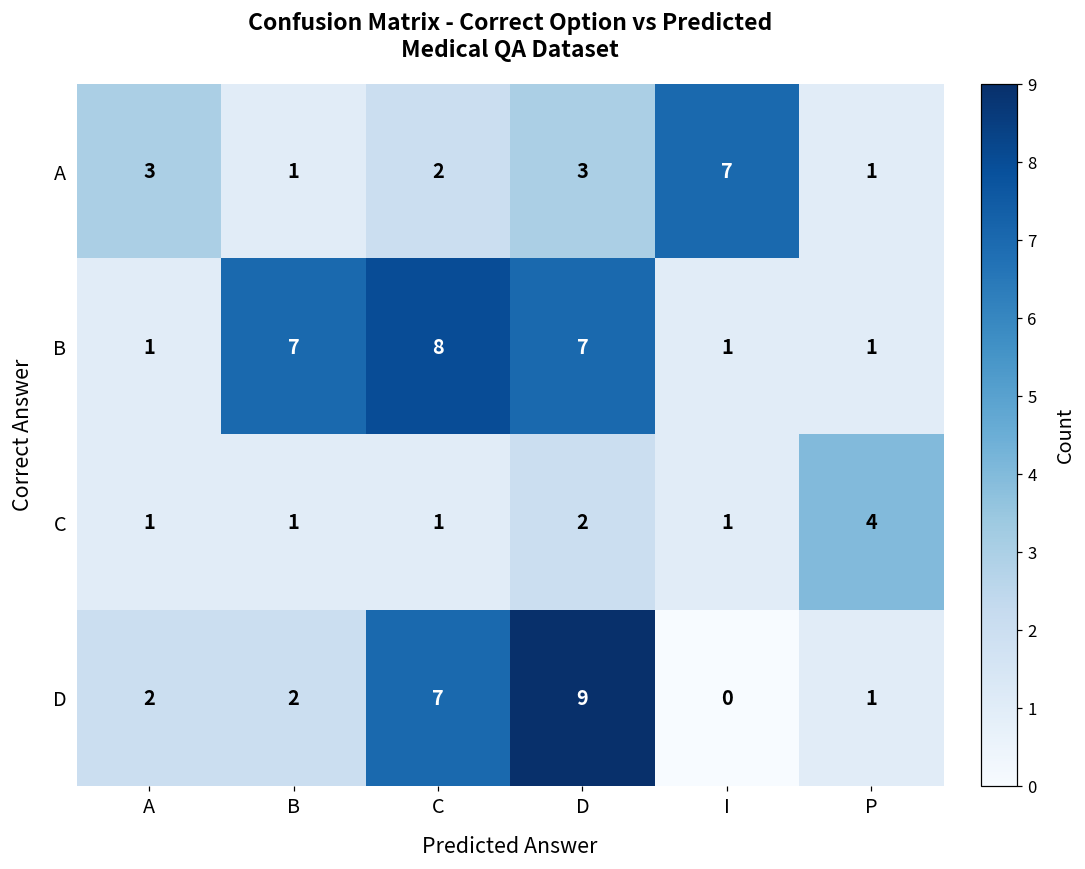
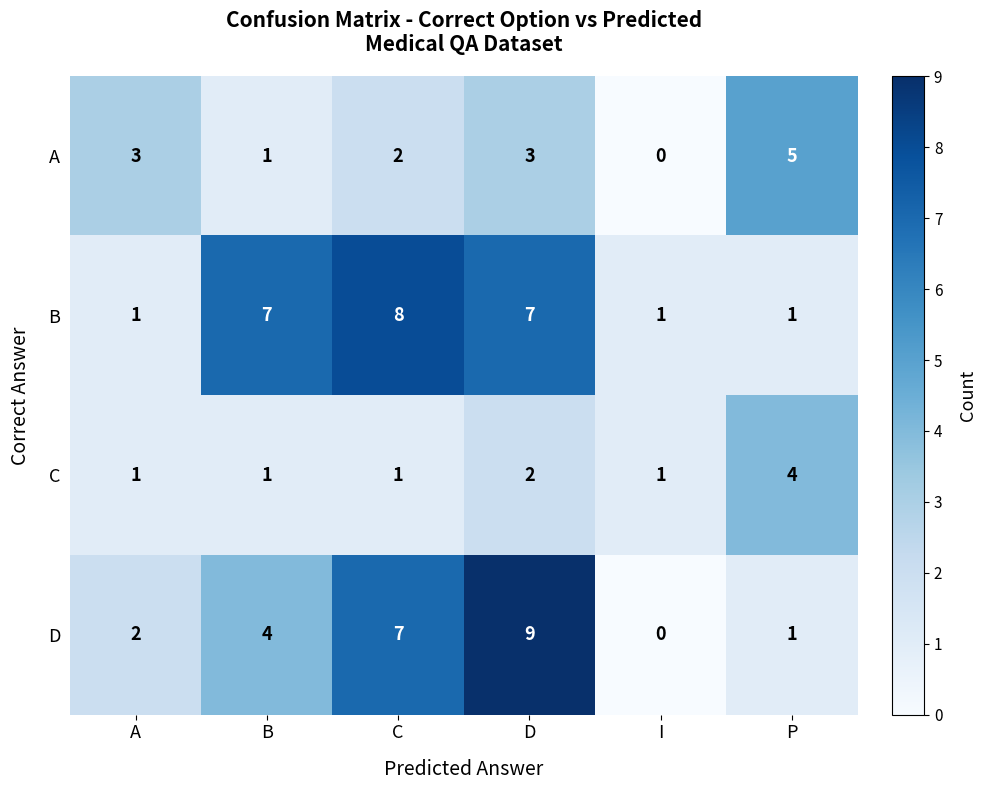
  {
    "A": {
      "A": 3,
      "B": 1,
      "C": 2,
      "D": 3,
-     "I": 7,
-     "P": 1
+     "I": 0,
+     "P": 5
    },
    "B": {
      "A": 1,
      "B": 7,
      "C": 8,
      "D": 7,
      "I": 1,
      "P": 1
    },
    "C": {
      "A": 1,
      "B": 1,
      "C": 1,
      "D": 2,
      "I": 1,
      "P": 4
    },
    "D": {
      "A": 2,
-     "B": 2,
+     "B": 4,
      "C": 7,
      "D": 9,
      "I": 0,
      "P": 1
    }
  }
